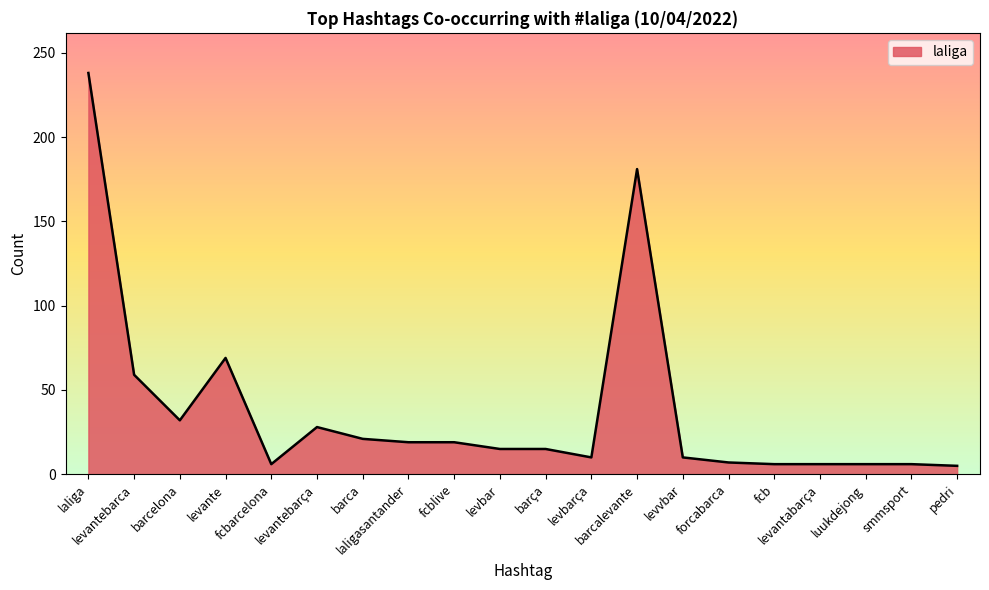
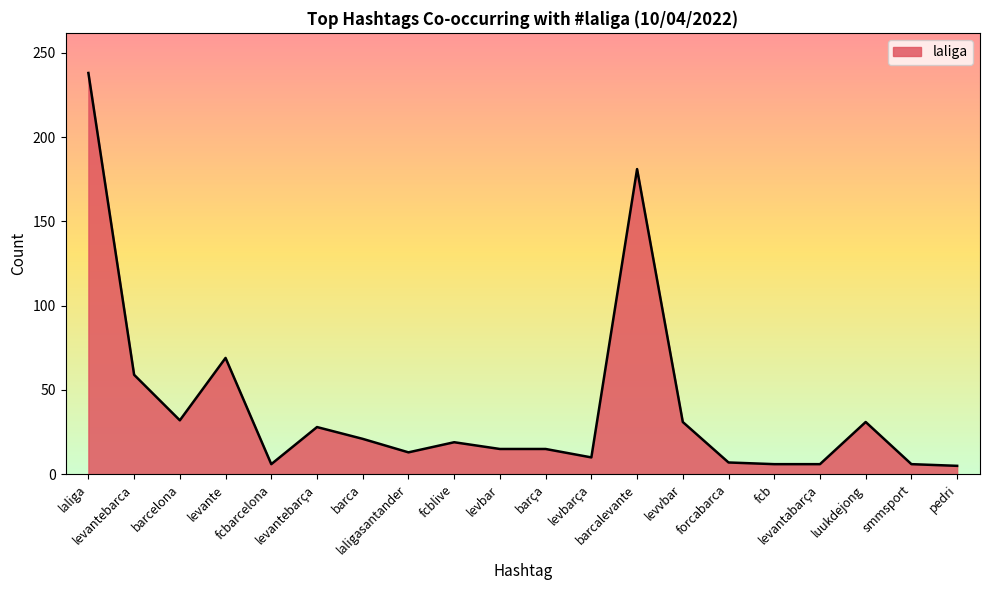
  {
    "laliga": 238,
    "levantebarca": 59,
    "barcelona": 32,
    "levante": 69,
    "fcbarcelona": 6,
    "levantebarça": 28,
    "barca": 21,
-   "laligasantander": 19,
+   "laligasantander": 13,
    "fcblive": 19,
    "levbar": 15,
    "barça": 15,
    "levbarça": 10,
    "barcalevante": 181,
-   "levvbar": 10,
+   "levvbar": 31,
    "forcabarca": 7,
    "fcb": 6,
    "levantabarça": 6,
-   "luukdejong": 6,
+   "luukdejong": 31,
    "smmsport": 6,
    "pedri": 5
  }
